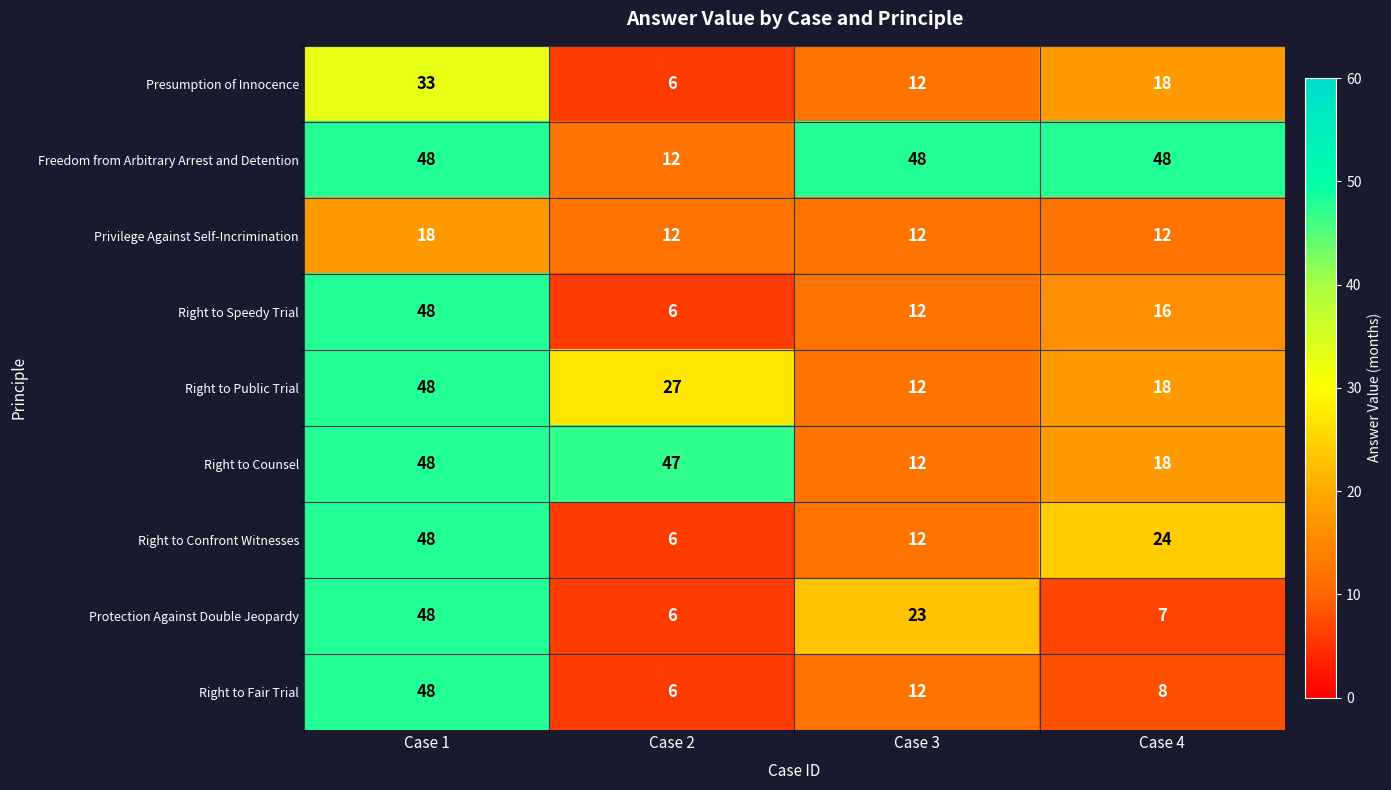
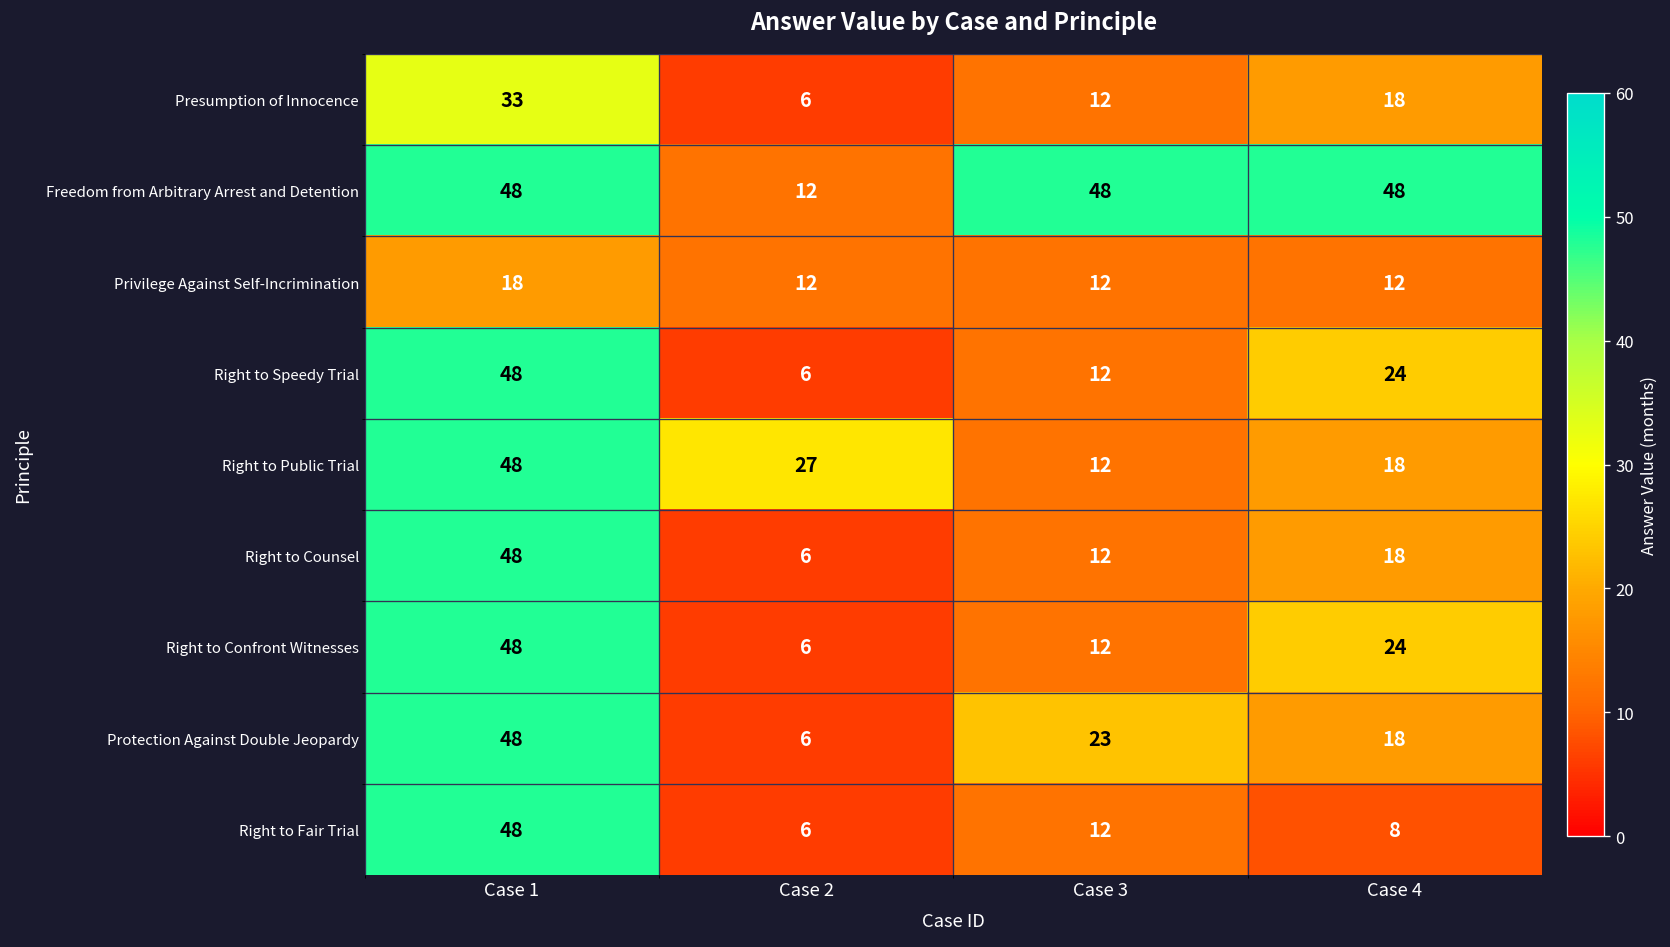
  {
    "Presumption of Innocence": {
      "Case 1": 33,
      "Case 2": 6,
      "Case 3": 12,
      "Case 4": 18
    },
    "Freedom from Arbitrary Arrest and Detention": {
      "Case 1": 48,
      "Case 2": 12,
      "Case 3": 48,
      "Case 4": 48
    },
    "Privilege Against Self-Incrimination": {
      "Case 1": 18,
      "Case 2": 12,
      "Case 3": 12,
      "Case 4": 12
    },
    "Right to Speedy Trial": {
      "Case 1": 48,
      "Case 2": 6,
      "Case 3": 12,
-     "Case 4": 16
+     "Case 4": 24
    },
    "Right to Public Trial": {
      "Case 1": 48,
      "Case 2": 27,
      "Case 3": 12,
      "Case 4": 18
    },
    "Right to Counsel": {
      "Case 1": 48,
-     "Case 2": 47,
+     "Case 2": 6,
      "Case 3": 12,
      "Case 4": 18
    },
    "Right to Confront Witnesses": {
      "Case 1": 48,
      "Case 2": 6,
      "Case 3": 12,
      "Case 4": 24
    },
    "Protection Against Double Jeopardy": {
      "Case 1": 48,
      "Case 2": 6,
      "Case 3": 23,
-     "Case 4": 7
+     "Case 4": 18
    },
    "Right to Fair Trial": {
      "Case 1": 48,
      "Case 2": 6,
      "Case 3": 12,
      "Case 4": 8
    }
  }
